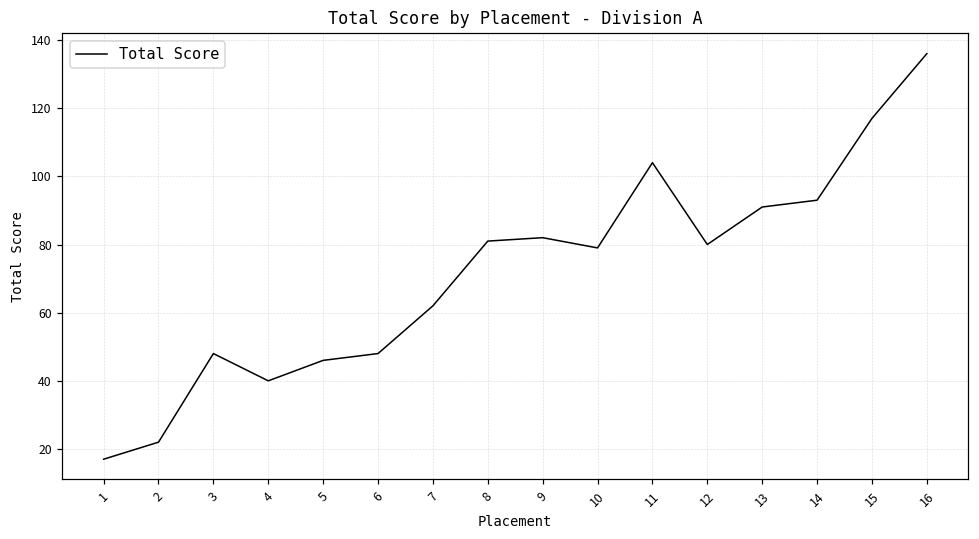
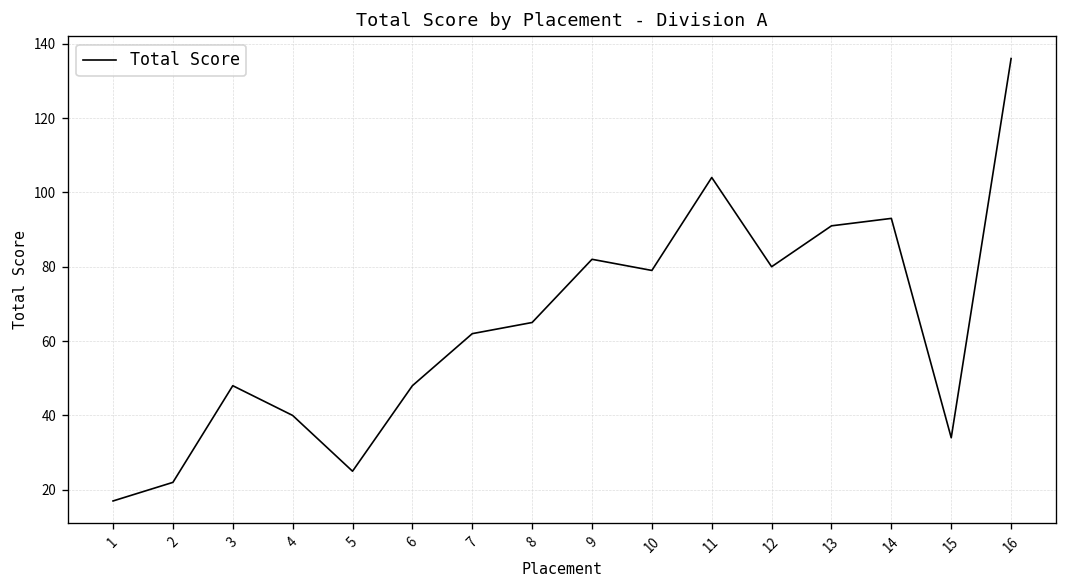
  {
    "1": 17,
    "2": 22,
    "3": 48,
    "4": 40,
-   "5": 46,
+   "5": 25,
    "6": 48,
    "7": 62,
-   "8": 81,
+   "8": 65,
    "9": 82,
    "10": 79,
    "11": 104,
    "12": 80,
    "13": 91,
    "14": 93,
-   "15": 117,
+   "15": 34,
    "16": 136
  }
